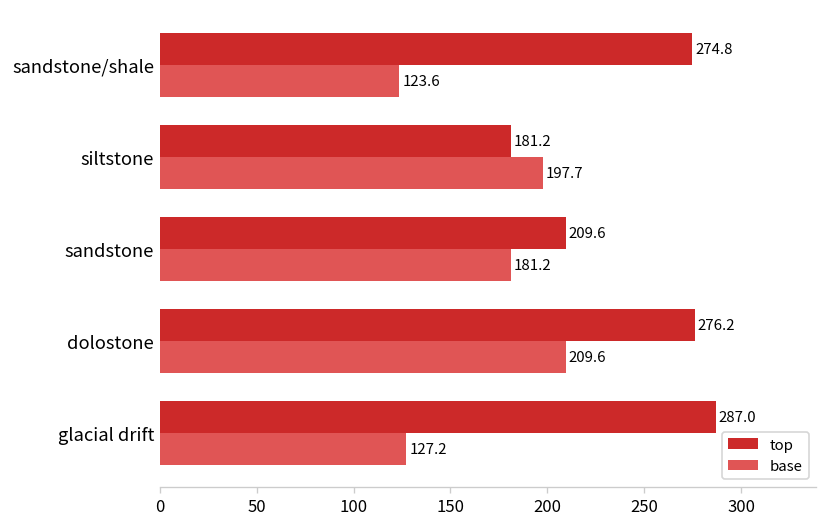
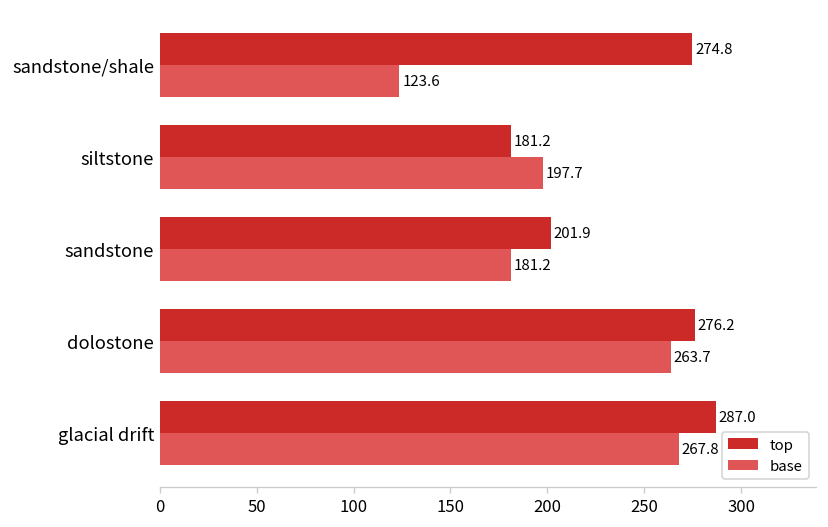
  {
    "top": {
      "sandstone/shale": 274.8,
      "siltstone": 181.2,
-     "sandstone": 209.6,
+     "sandstone": 201.9,
      "dolostone": 276.2,
      "glacial drift": 287.0
    },
    "base": {
      "sandstone/shale": 123.6,
      "siltstone": 197.7,
      "sandstone": 181.2,
-     "dolostone": 209.6,
-     "glacial drift": 127.2
+     "dolostone": 263.7,
+     "glacial drift": 267.8
    }
  }
